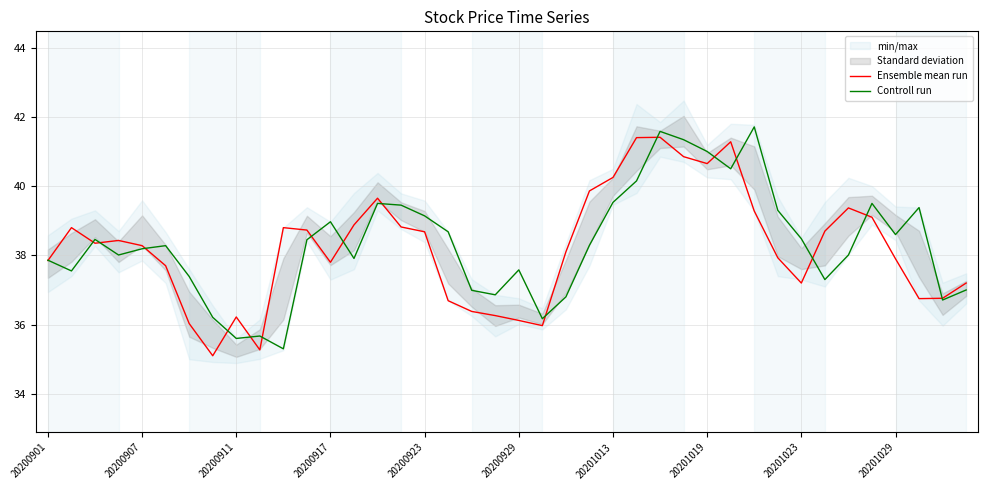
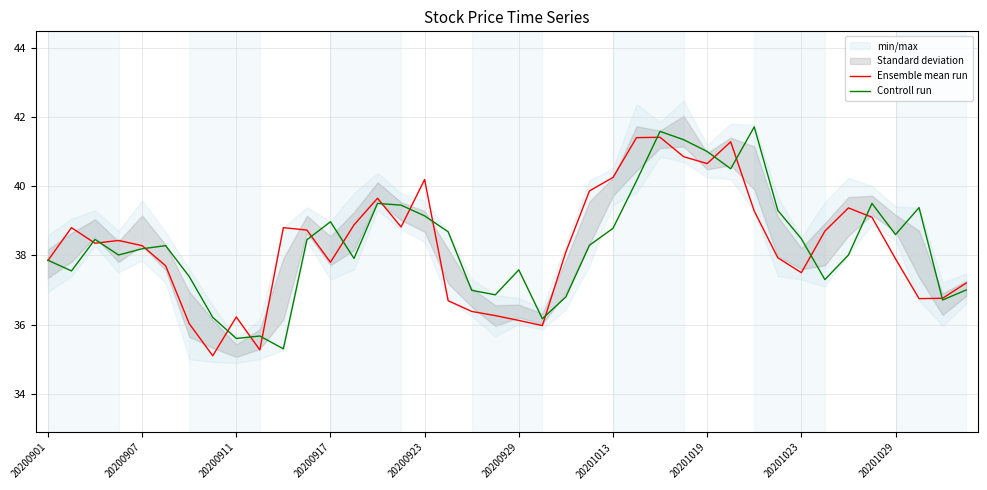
  {
    "Ensemble mean run": {
      "20200907": 38.3,
      "20200911": 36.2,
      "20200917": 37.8,
-     "20200923": 38.7,
+     "20200923": 40.2,
      "20200929": 36.1,
      "20201019": 40.7,
-     "20201023": 37.2,
+     "20201023": 37.5,
      "20201029": 37.9
    },
    "Controll run": {
      "20200907": 38.2,
      "20200923": 39.1,
      "20200929": 37.6,
-     "20201013": 39.5,
+     "20201013": 38.8,
      "20201029": 38.6
    }
  }
